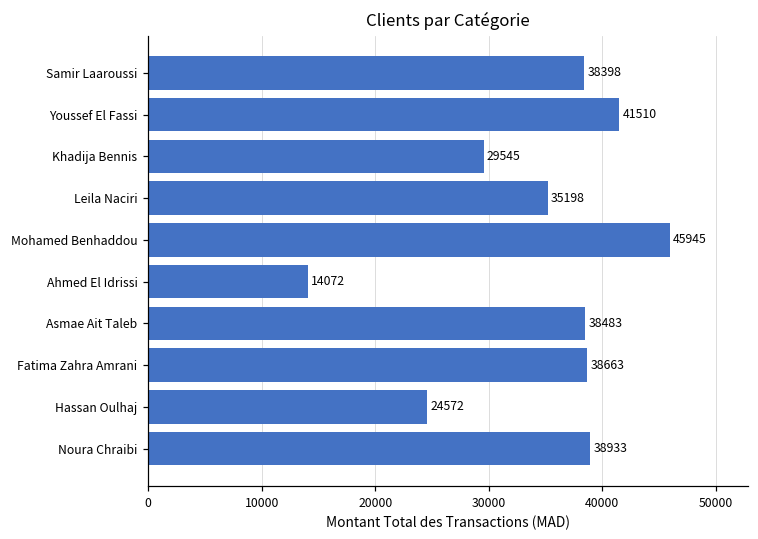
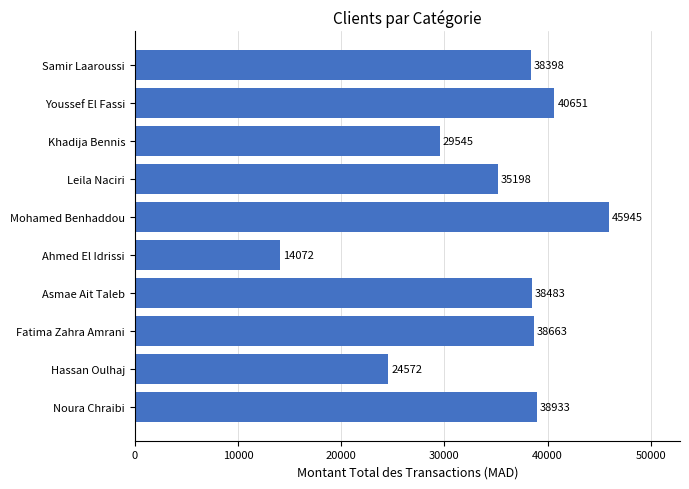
  {
    "Samir Laaroussi": 38398,
-   "Youssef El Fassi": 41510,
+   "Youssef El Fassi": 40651,
    "Khadija Bennis": 29545,
    "Leila Naciri": 35198,
    "Mohamed Benhaddou": 45945,
    "Ahmed El Idrissi": 14072,
    "Asmae Ait Taleb": 38483,
    "Fatima Zahra Amrani": 38663,
    "Hassan Oulhaj": 24572,
    "Noura Chraibi": 38933
  }
